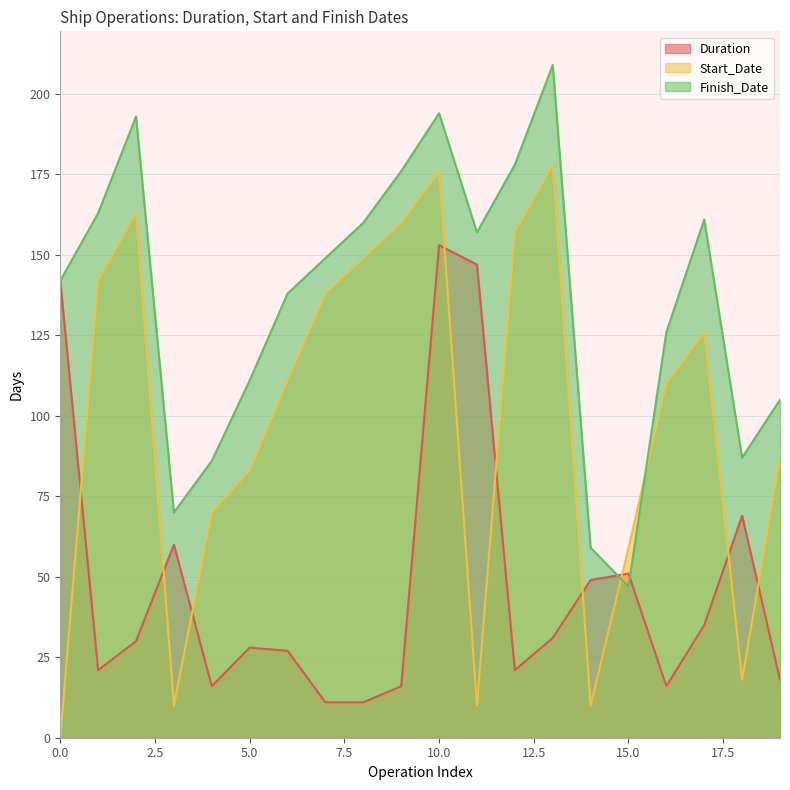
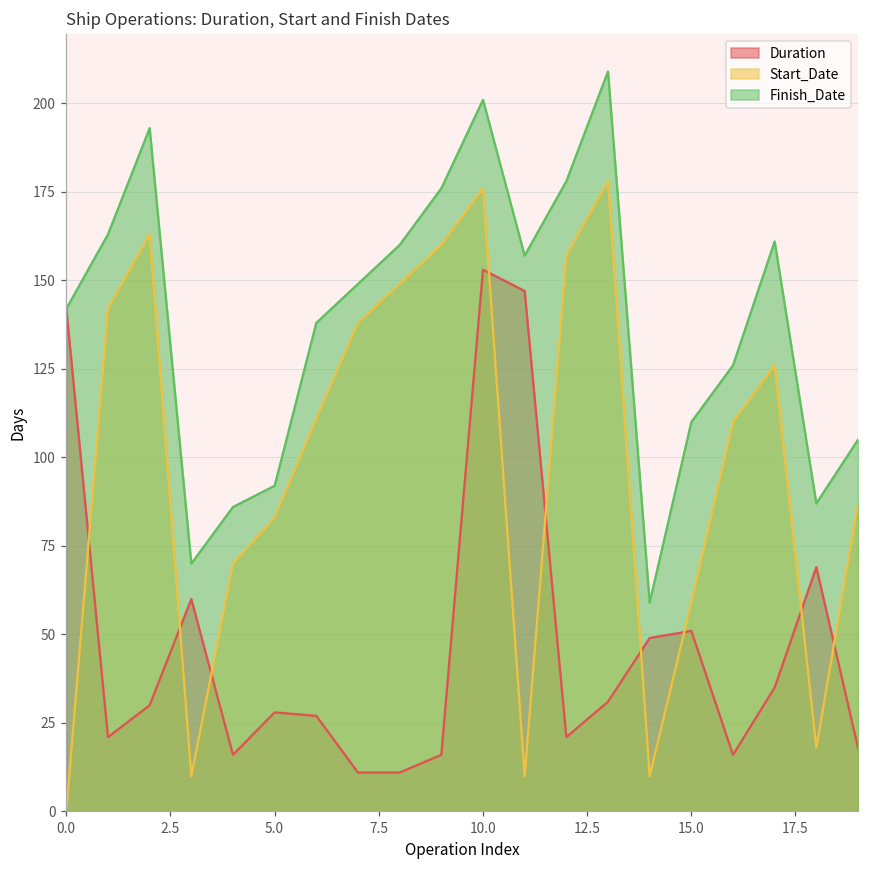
  {
    "Duration": {
      "5.0": 28,
      "10.0": 153,
      "15.0": 51
    },
    "Start_Date": {
      "0.0": 0,
      "5.0": 83,
      "10.0": 176,
      "15.0": 59
    },
    "Finish_Date": {
-     "5.0": 111,
-     "10.0": 194,
-     "15.0": 47
+     "5.0": 92,
+     "10.0": 201,
+     "15.0": 110
    }
  }
